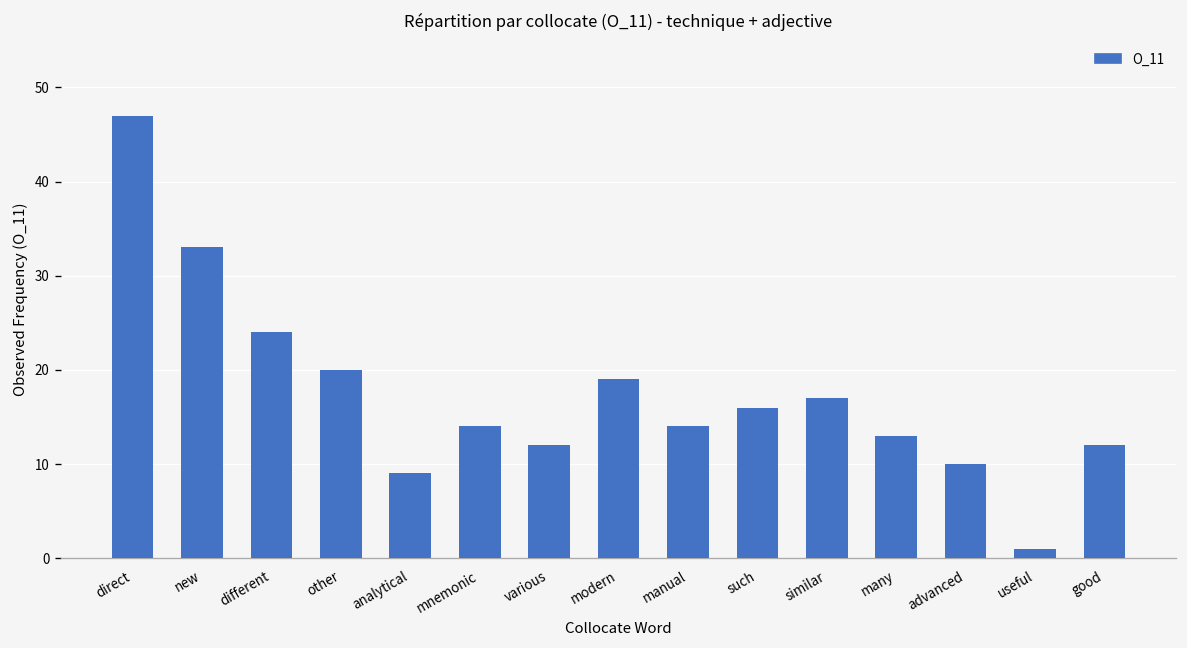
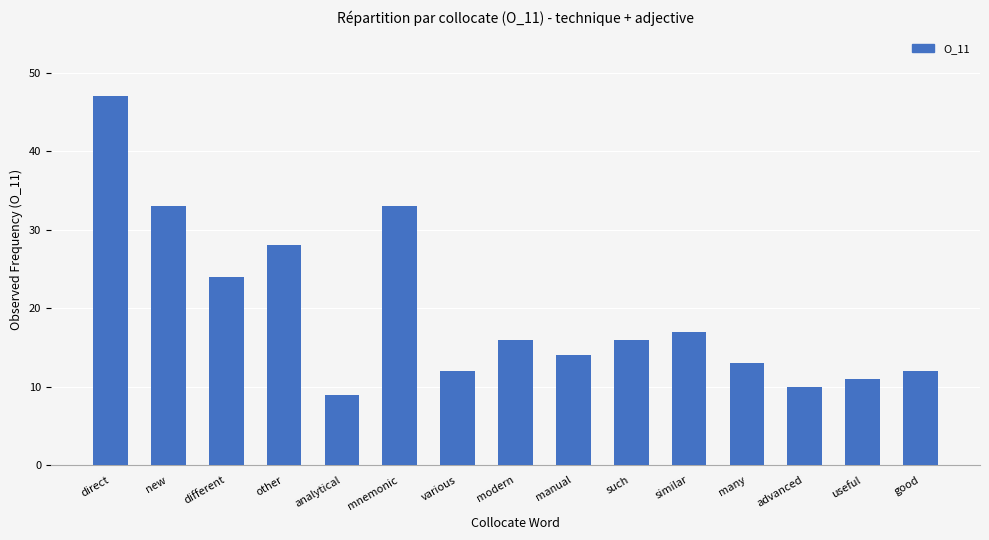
  {
    "direct": 47,
    "new": 33,
    "different": 24,
-   "other": 20,
+   "other": 28,
    "analytical": 9,
-   "mnemonic": 14,
+   "mnemonic": 33,
    "various": 12,
-   "modern": 19,
+   "modern": 16,
    "manual": 14,
    "such": 16,
    "similar": 17,
    "many": 13,
    "advanced": 10,
-   "useful": 1,
+   "useful": 11,
    "good": 12
  }
